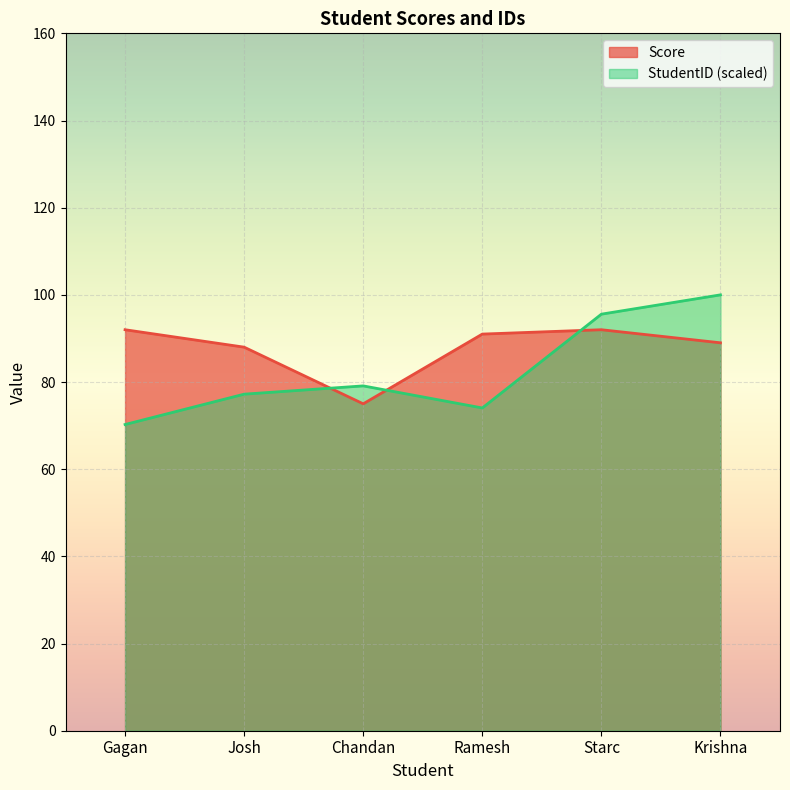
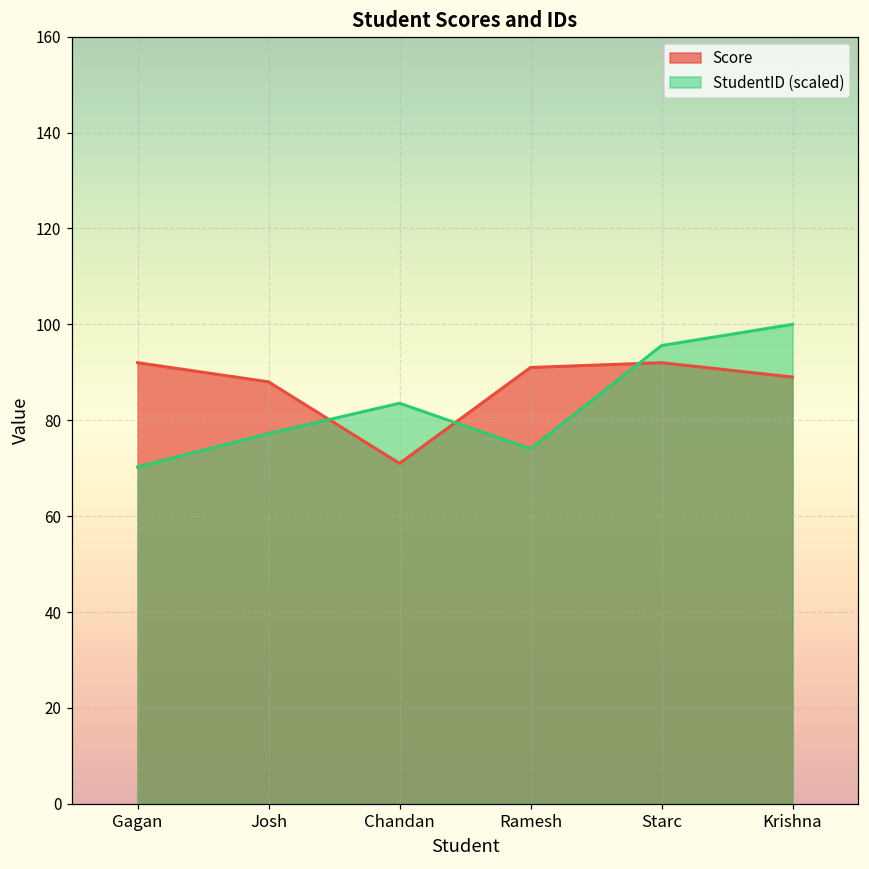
  {
    "Score": {
      "Gagan": 92,
      "Josh": 88,
-     "Chandan": 75,
+     "Chandan": 71,
      "Ramesh": 91,
      "Starc": 92,
      "Krishna": 89
    },
    "StudentID (scaled)": {
      "Gagan": 70,
      "Josh": 77,
-     "Chandan": 79,
+     "Chandan": 84,
      "Ramesh": 74,
      "Starc": 96,
      "Krishna": 100
    }
  }
